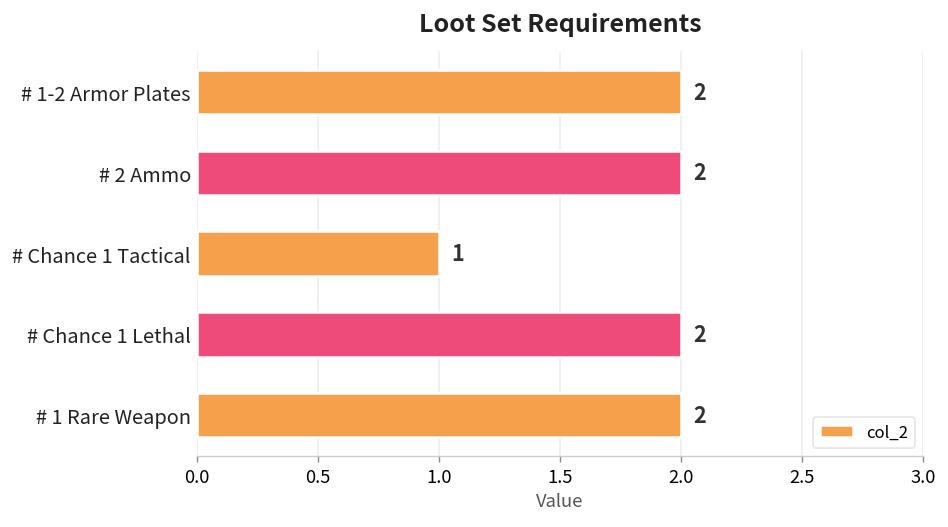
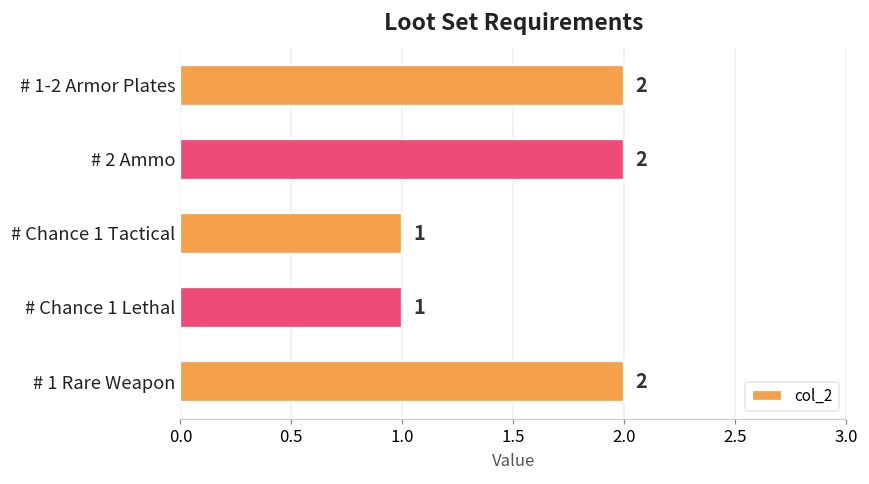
  {
    "# 1-2 Armor Plates": 2,
    "# 2 Ammo": 2,
    "# Chance 1 Tactical": 1,
-   "# Chance 1 Lethal": 2,
+   "# Chance 1 Lethal": 1,
    "# 1 Rare Weapon": 2
  }
